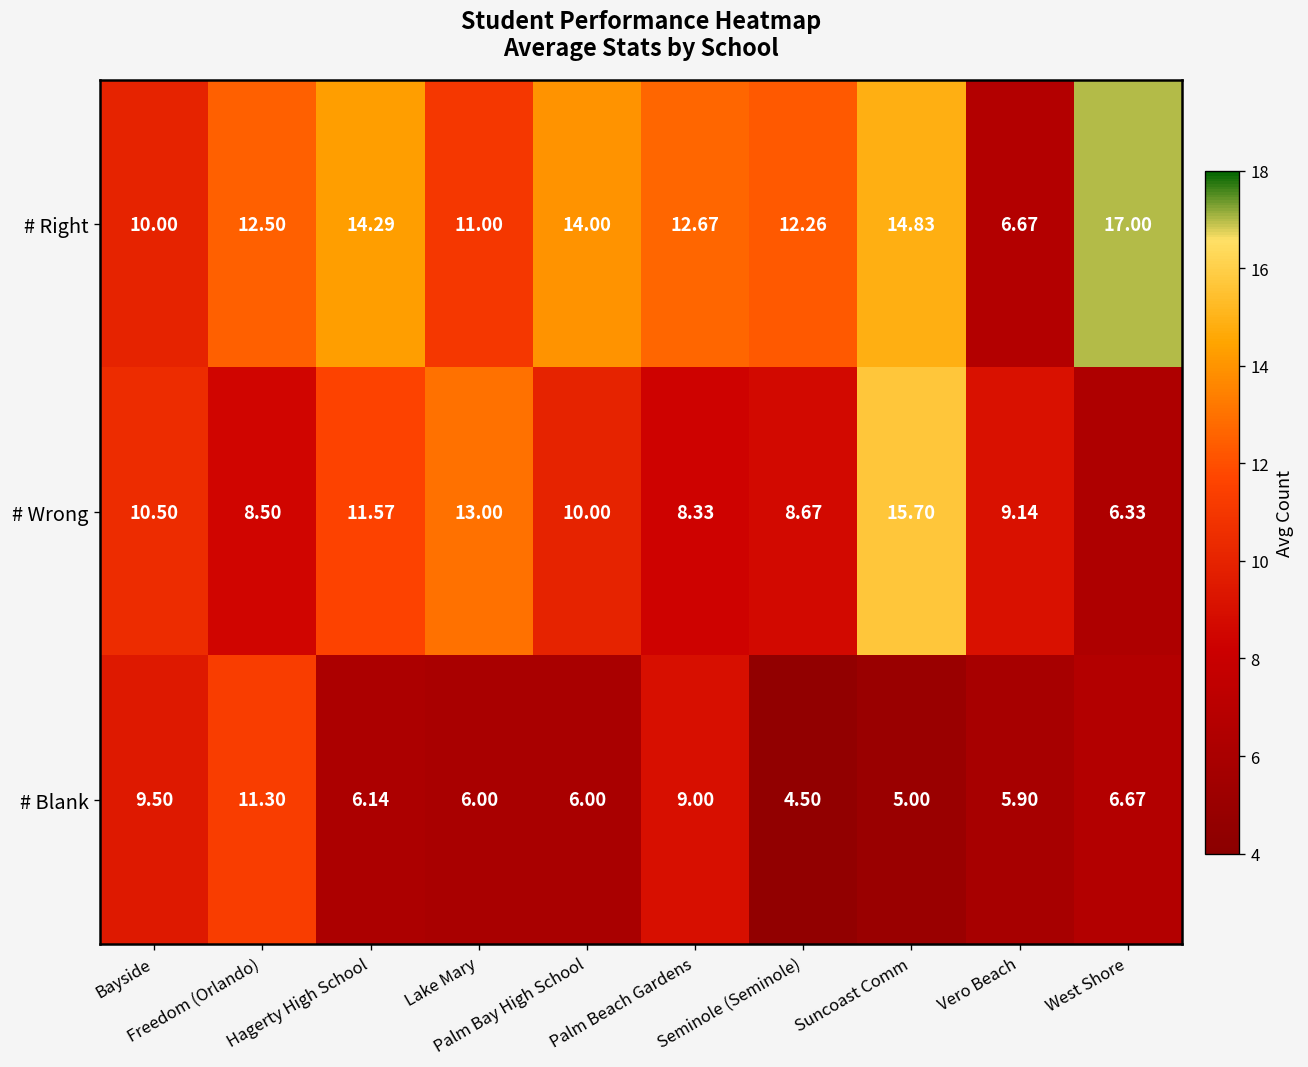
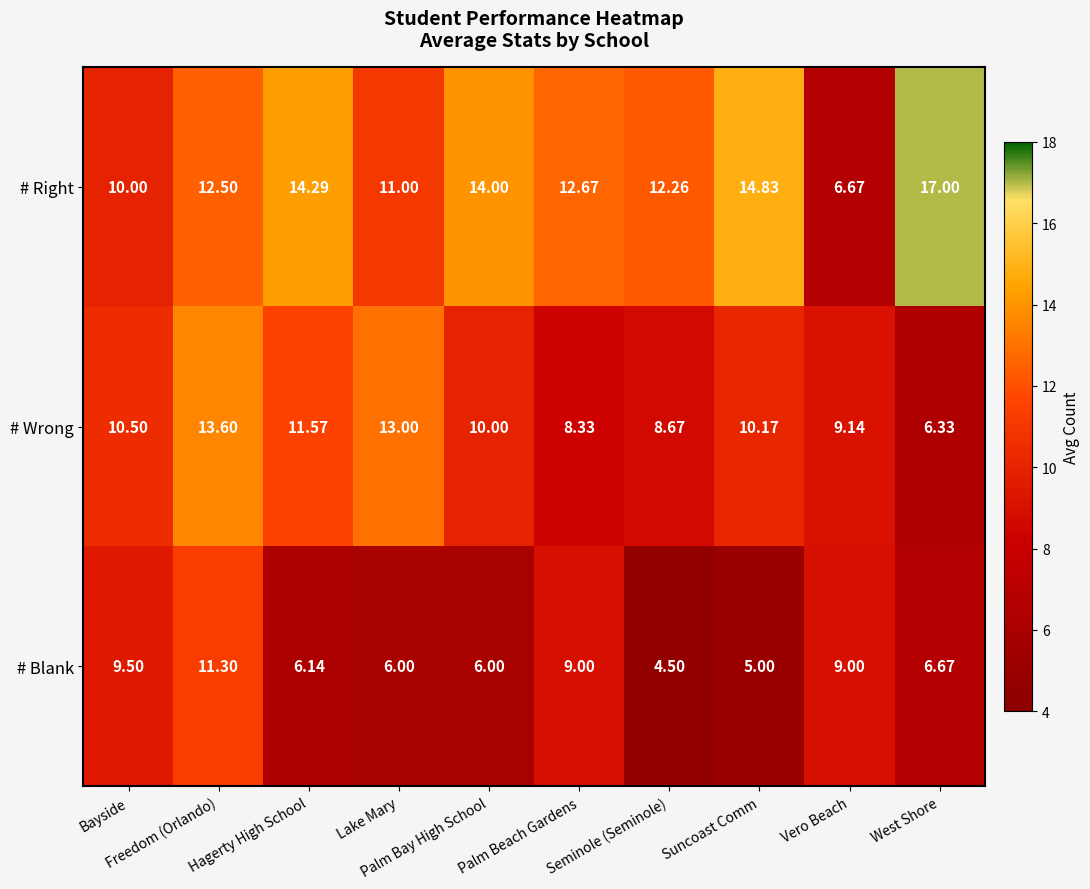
  {
    "# Right": {
      "Bayside": 10.00,
      "Freedom (Orlando)": 12.50,
      "Hagerty High School": 14.29,
      "Lake Mary": 11.00,
      "Palm Bay High School": 14.00,
      "Palm Beach Gardens": 12.67,
      "Seminole (Seminole)": 12.26,
      "Suncoast Comm": 14.83,
      "Vero Beach": 6.67,
      "West Shore": 17.00
    },
    "# Wrong": {
      "Bayside": 10.50,
-     "Freedom (Orlando)": 8.50,
+     "Freedom (Orlando)": 13.60,
      "Hagerty High School": 11.57,
      "Lake Mary": 13.00,
      "Palm Bay High School": 10.00,
      "Palm Beach Gardens": 8.33,
      "Seminole (Seminole)": 8.67,
-     "Suncoast Comm": 15.70,
+     "Suncoast Comm": 10.17,
      "Vero Beach": 9.14,
      "West Shore": 6.33
    },
    "# Blank": {
      "Bayside": 9.50,
      "Freedom (Orlando)": 11.30,
      "Hagerty High School": 6.14,
      "Lake Mary": 6.00,
      "Palm Bay High School": 6.00,
      "Palm Beach Gardens": 9.00,
      "Seminole (Seminole)": 4.50,
      "Suncoast Comm": 5.00,
-     "Vero Beach": 5.90,
+     "Vero Beach": 9.00,
      "West Shore": 6.67
    }
  }
